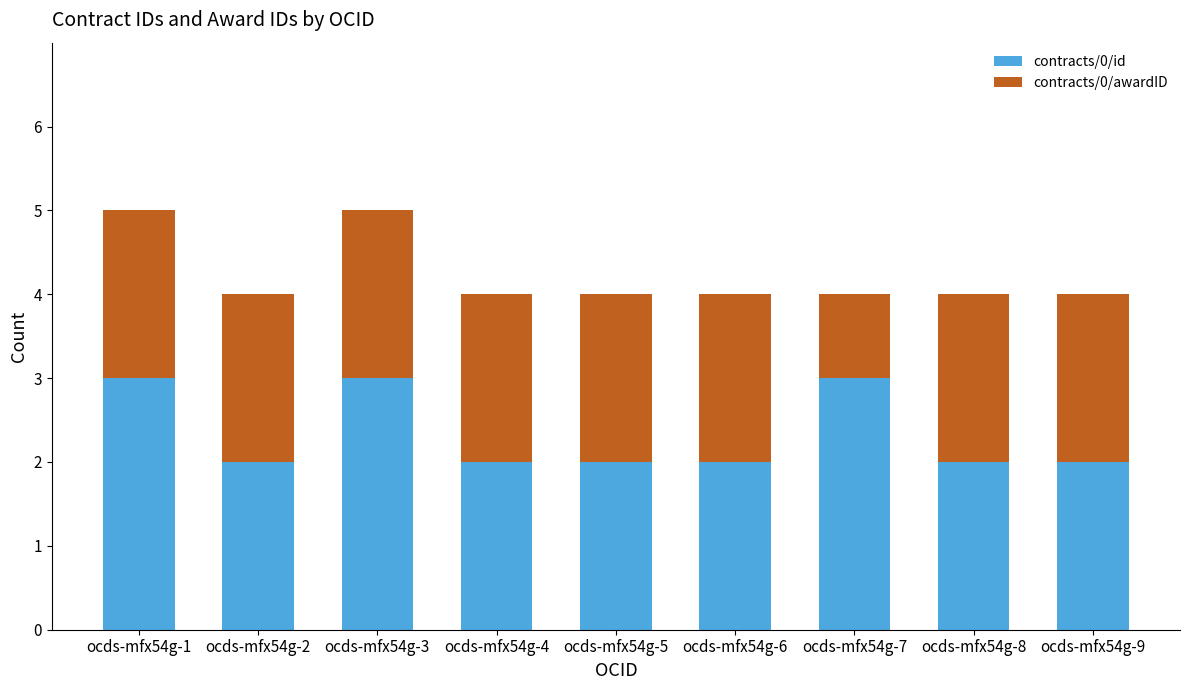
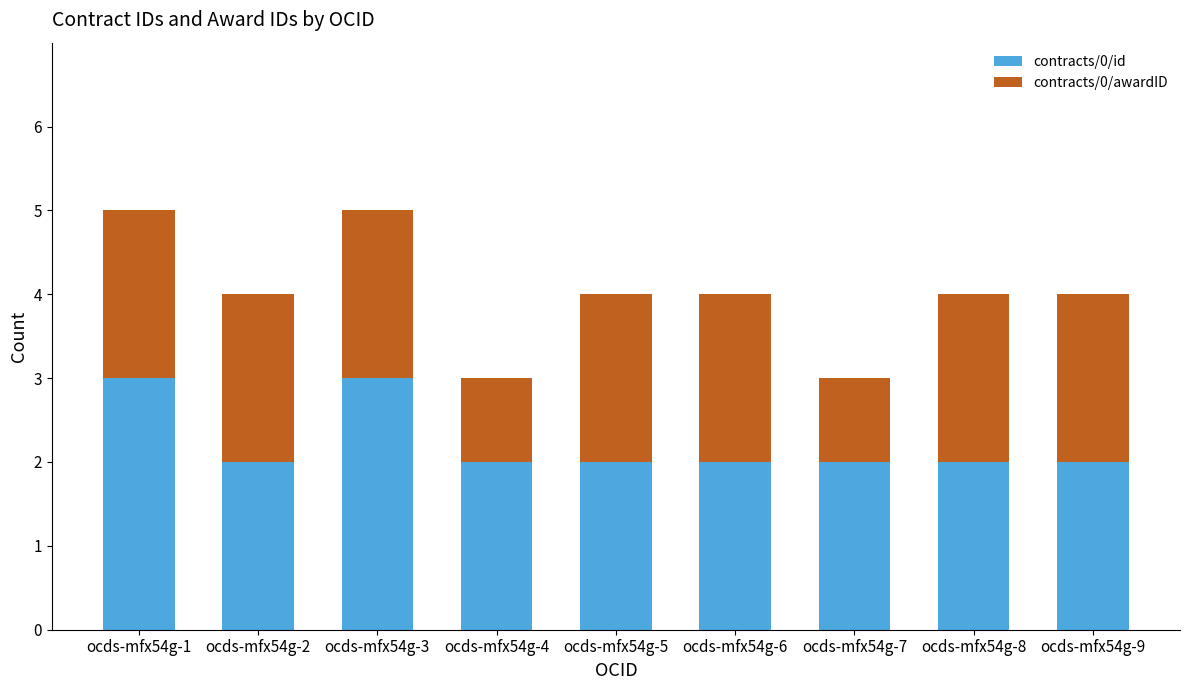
  {
    "contracts/0/id": {
      "ocds-mfx54g-1": 3,
      "ocds-mfx54g-2": 2,
      "ocds-mfx54g-3": 3,
      "ocds-mfx54g-4": 2,
      "ocds-mfx54g-5": 2,
      "ocds-mfx54g-6": 2,
-     "ocds-mfx54g-7": 3,
+     "ocds-mfx54g-7": 2,
      "ocds-mfx54g-8": 2,
      "ocds-mfx54g-9": 2
    },
    "contracts/0/awardID": {
      "ocds-mfx54g-1": 2,
      "ocds-mfx54g-2": 2,
      "ocds-mfx54g-3": 2,
-     "ocds-mfx54g-4": 2,
+     "ocds-mfx54g-4": 1,
      "ocds-mfx54g-5": 2,
      "ocds-mfx54g-6": 2,
      "ocds-mfx54g-7": 1,
      "ocds-mfx54g-8": 2,
      "ocds-mfx54g-9": 2
    }
  }
